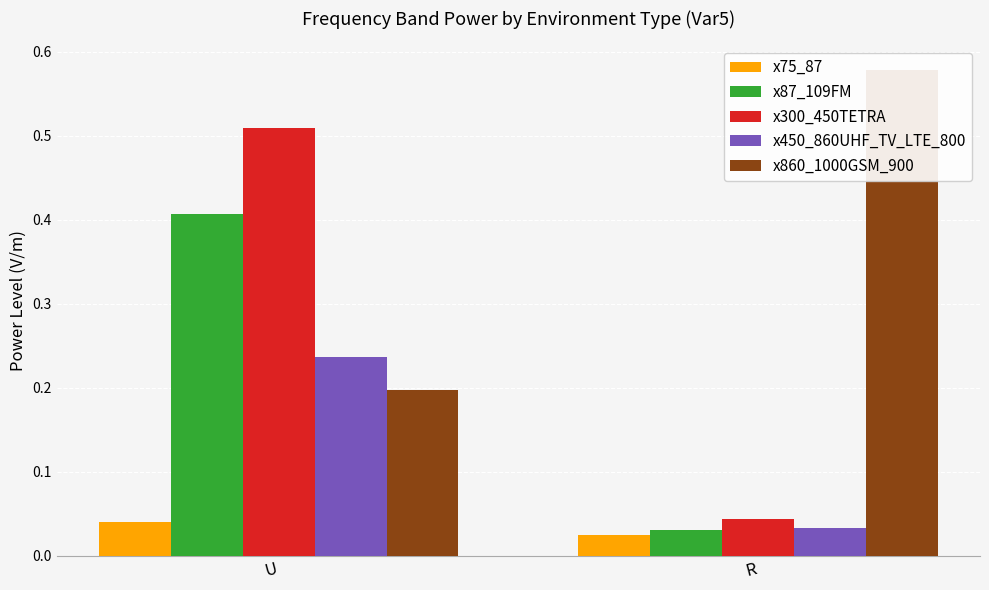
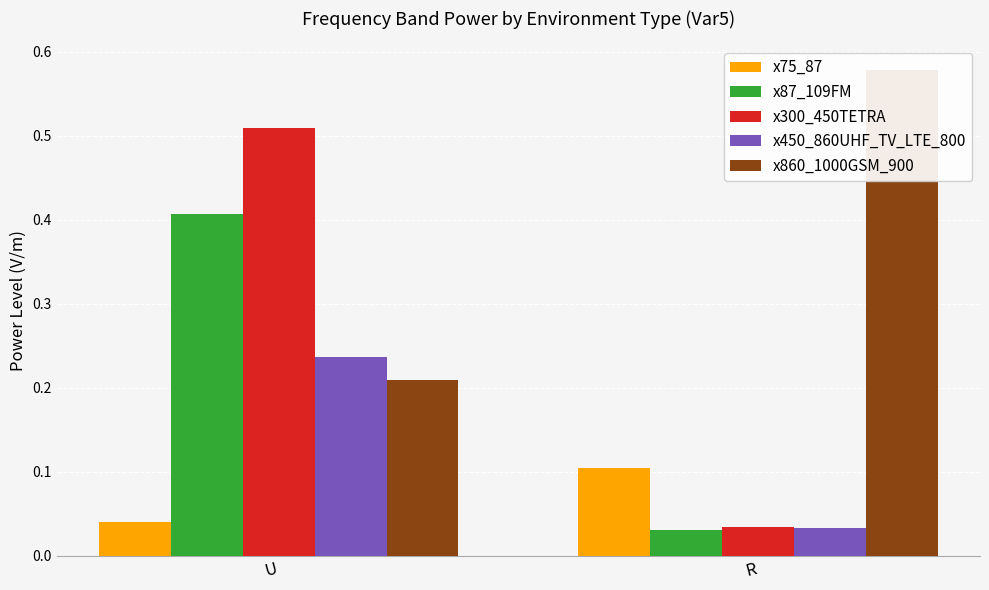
  {
    "x75_87": {
      "U": 0.04,
-     "R": 0.02
+     "R": 0.10
    },
    "x87_109FM": {
      "U": 0.41,
      "R": 0.03
    },
    "x300_450TETRA": {
      "U": 0.51,
-     "R": 0.04
+     "R": 0.03
    },
    "x450_860UHF_TV_LTE_800": {
      "U": 0.24,
      "R": 0.03
    },
    "x860_1000GSM_900": {
-     "U": 0.20
+     "U": 0.21
    }
  }
